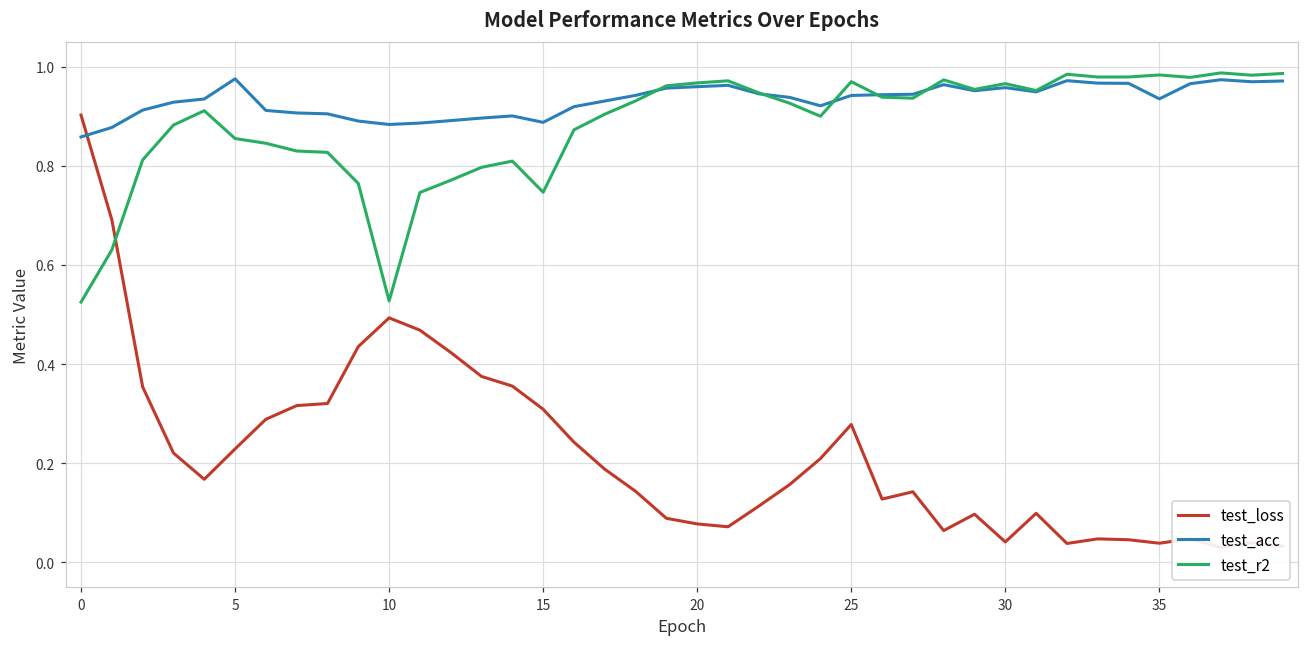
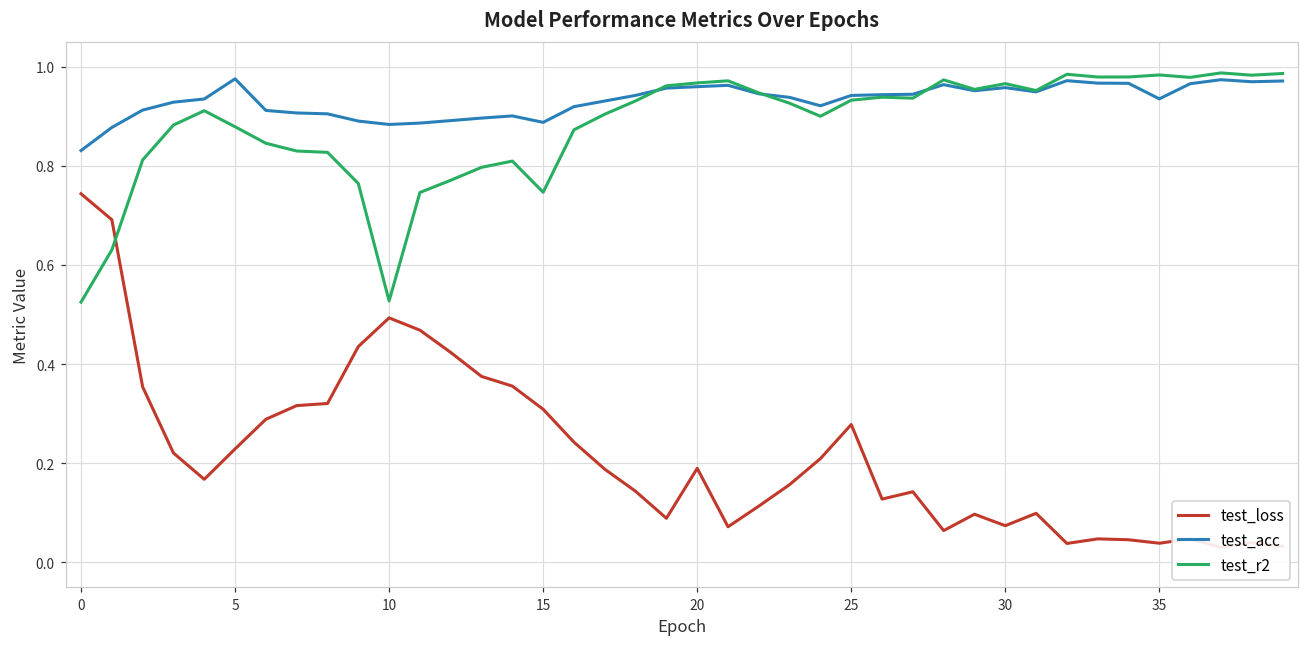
  {
    "test_loss": {
-     "0": 0.90,
+     "0": 0.74,
      "5": 0.23,
      "10": 0.49,
      "15": 0.31,
-     "20": 0.08,
+     "20": 0.19,
      "25": 0.28,
-     "30": 0.04,
+     "30": 0.07,
      "35": 0.04
    },
    "test_acc": {
-     "0": 0.86,
+     "0": 0.83,
      "5": 0.98,
      "10": 0.88,
      "15": 0.89,
      "20": 0.96,
      "25": 0.94,
      "30": 0.96,
      "35": 0.93
    },
    "test_r2": {
      "0": 0.52,
-     "5": 0.85,
+     "5": 0.88,
      "10": 0.53,
      "15": 0.75,
      "20": 0.97,
-     "25": 0.97,
+     "25": 0.93,
      "30": 0.97,
      "35": 0.98
    }
  }
